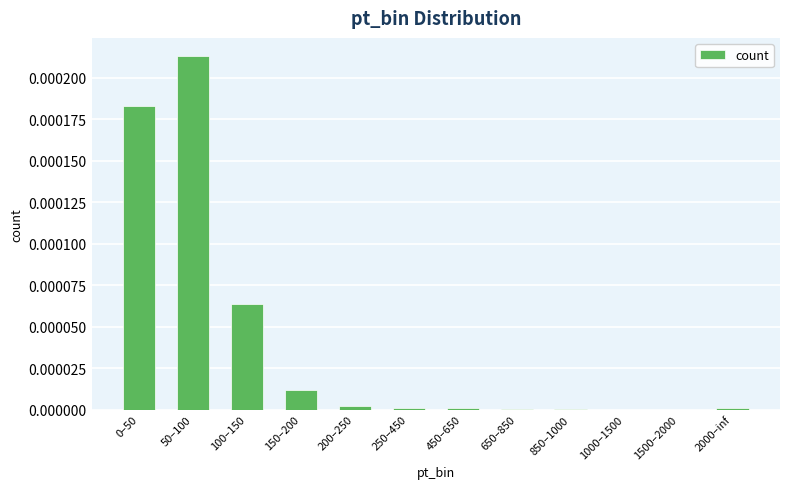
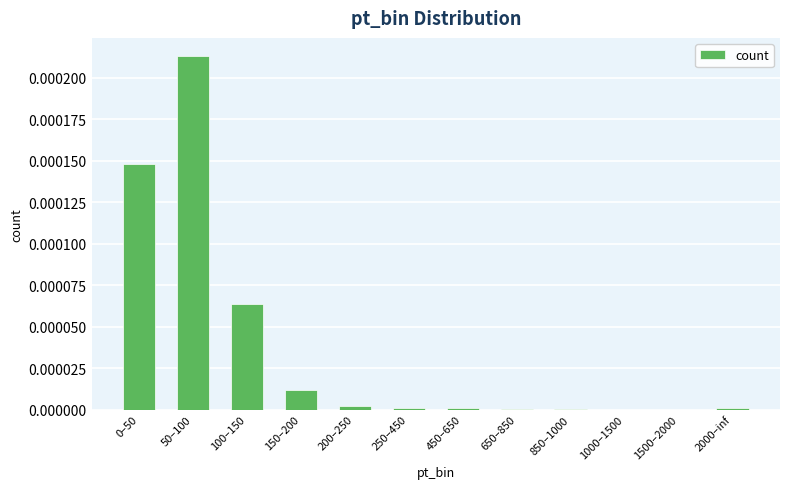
  {
-   "0–50": 0.000183,
+   "0–50": 0.000148,
    "50–100": 0.000213,
    "100–150": 0.000064,
    "150–200": 0.000012,
    "200–250": 0.000002,
    "1000–1500": 0.000000,
    "1500–2000": 0.000000
  }
